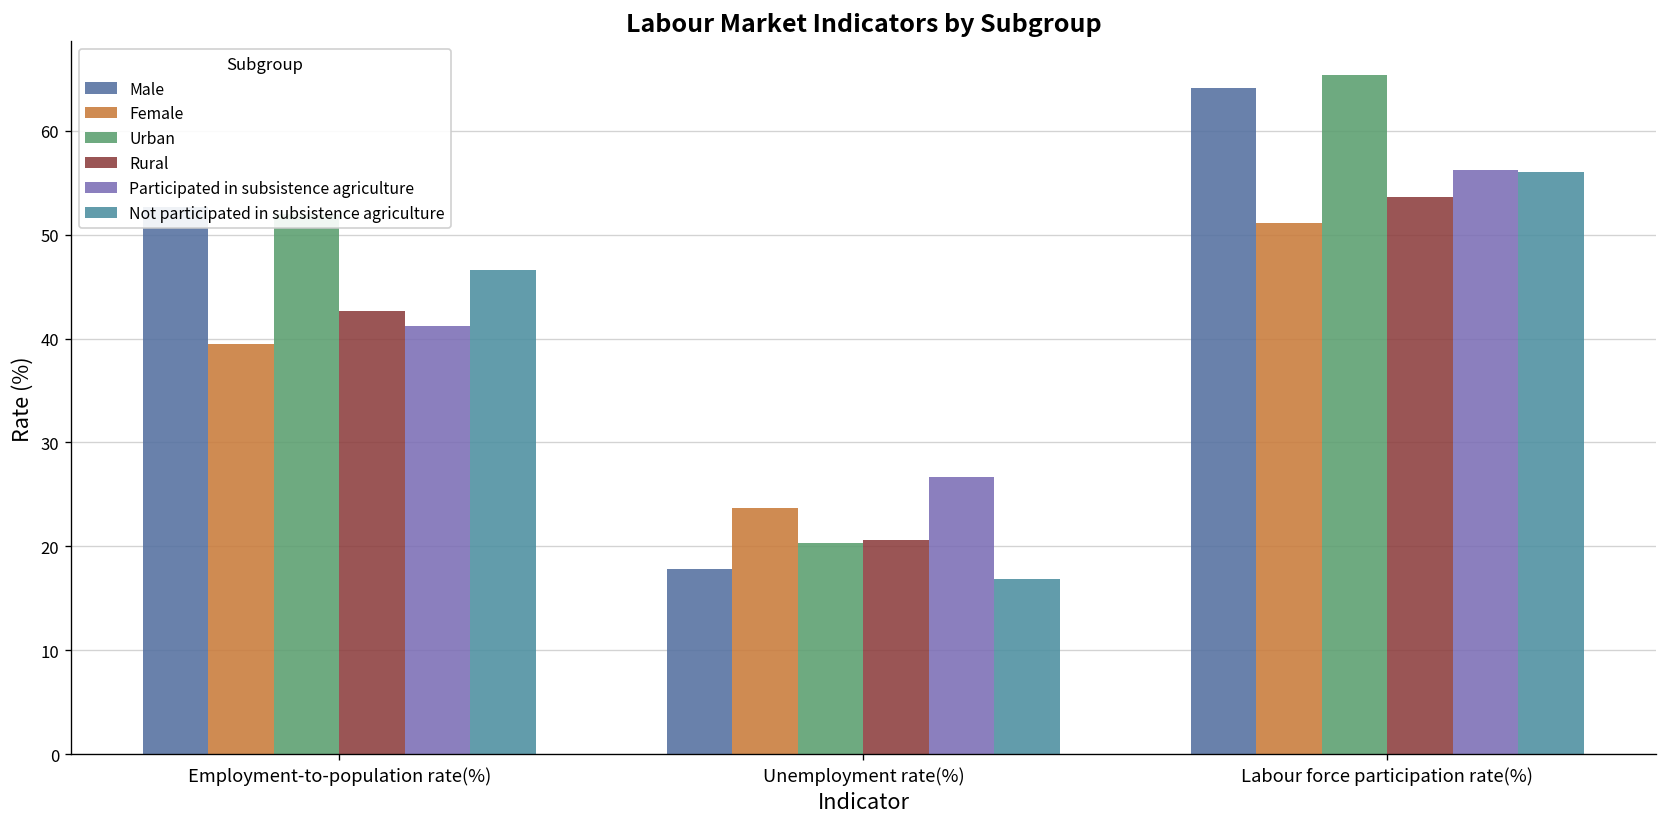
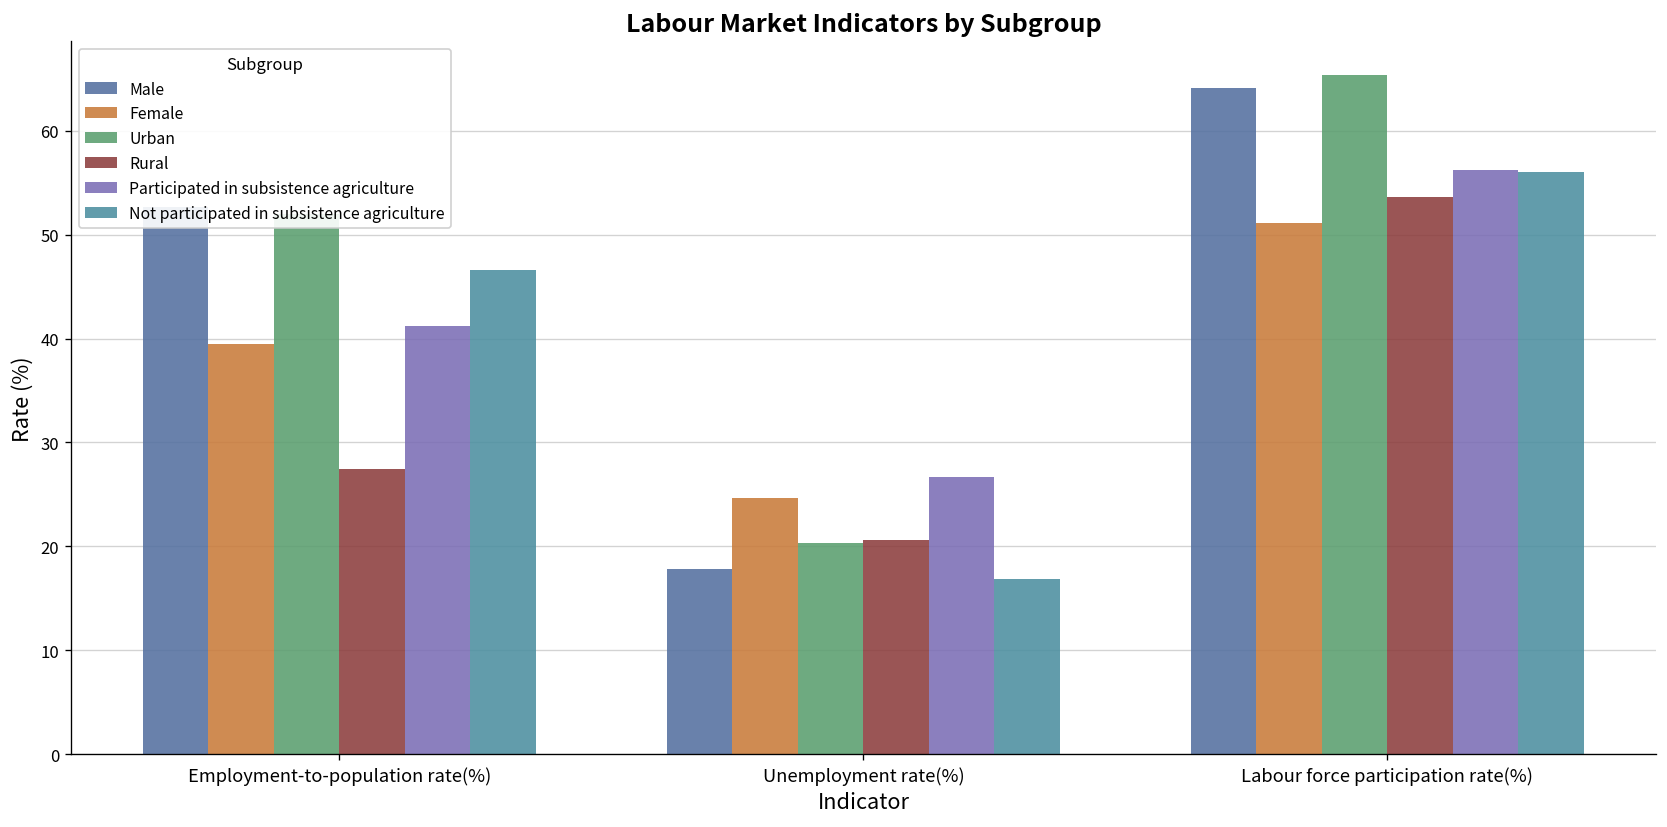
  {
    "Female": {
      "Employment-to-population rate(%)": 40,
-     "Unemployment rate(%)": 24,
+     "Unemployment rate(%)": 25,
      "Labour force participation rate(%)": 51
    },
    "Rural": {
-     "Employment-to-population rate(%)": 43,
+     "Employment-to-population rate(%)": 27,
      "Unemployment rate(%)": 21,
      "Labour force participation rate(%)": 54
    }
  }
